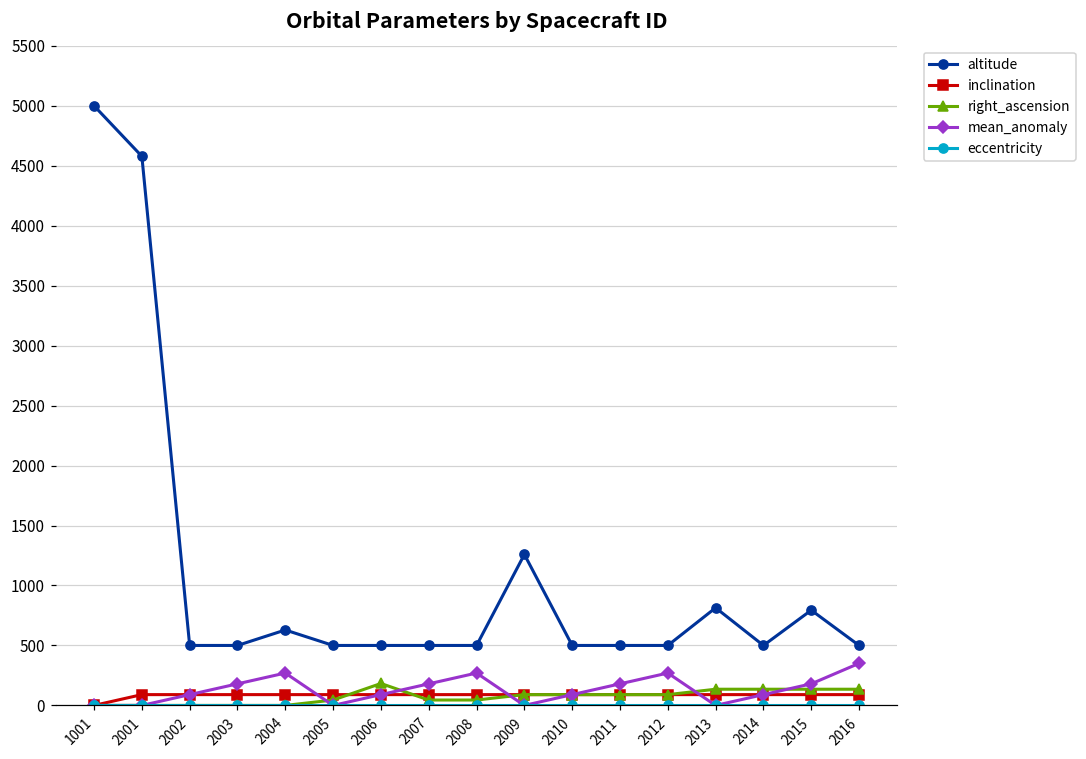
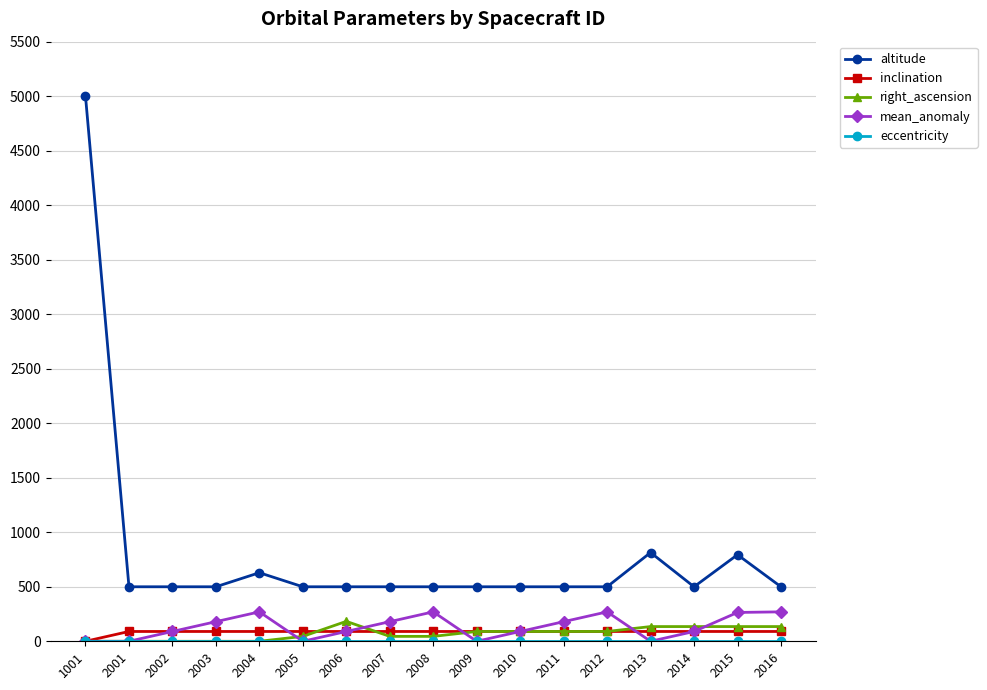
  {
    "altitude": {
      "1001": 5000,
-     "2001": 4580,
+     "2001": 500,
      "2002": 500,
      "2003": 500,
      "2004": 630,
      "2005": 500,
      "2006": 500,
      "2007": 500,
      "2008": 500,
-     "2009": 1260,
+     "2009": 500,
      "2010": 500,
      "2011": 500,
      "2012": 500,
      "2013": 810,
      "2014": 500,
      "2015": 790,
      "2016": 500
    },
    "inclination": {
      "2001": 90,
      "2003": 90,
      "2004": 90,
      "2005": 90,
      "2007": 90,
      "2008": 90,
      "2013": 90,
      "2015": 90,
      "2016": 90
    },
    "right_ascension": {
      "2005": 50,
      "2006": 180,
      "2007": 50,
      "2008": 50,
      "2013": 140,
      "2014": 140,
      "2015": 140,
      "2016": 140
    },
    "mean_anomaly": {
      "2003": 180,
      "2004": 270,
      "2007": 180,
      "2008": 270,
      "2011": 180,
      "2012": 270,
-     "2015": 180,
-     "2016": 350
+     "2015": 260,
+     "2016": 270
    },
    "eccentricity": {
      "2006": 0,
      "2007": 0,
      "2008": 0,
      "2010": 0,
      "2011": 0,
      "2012": 0,
      "2014": 0,
      "2015": 0,
      "2016": 0
    }
  }
